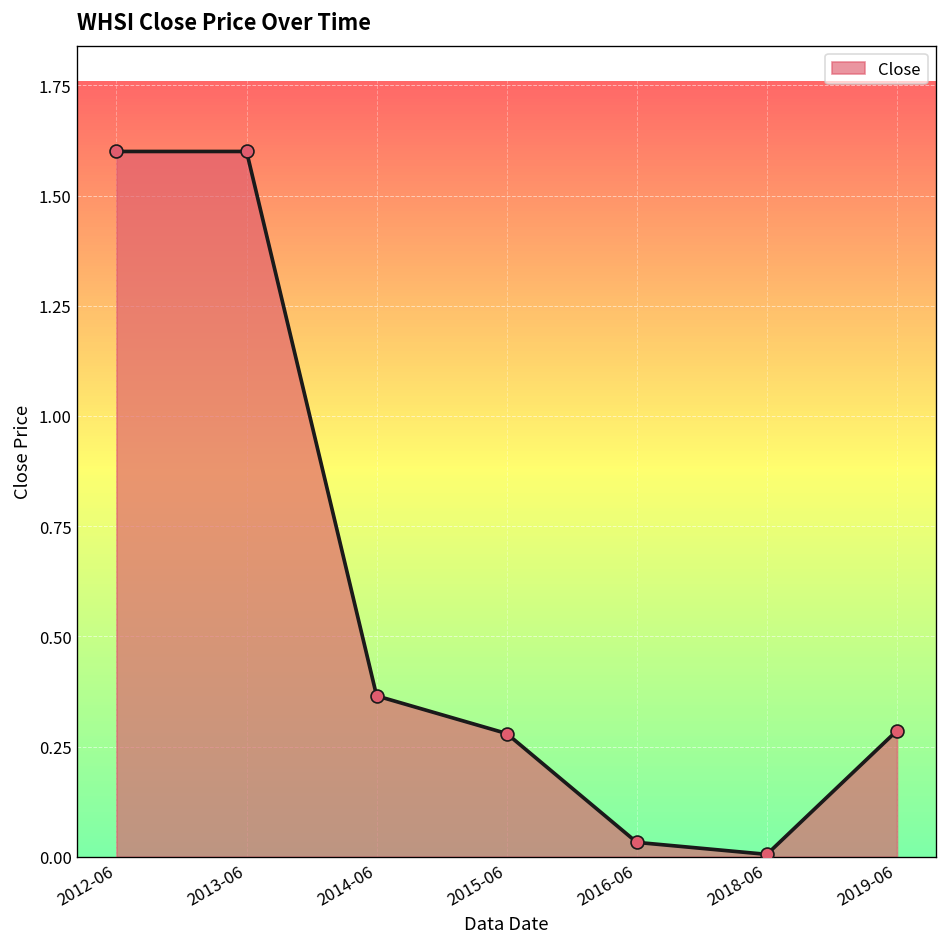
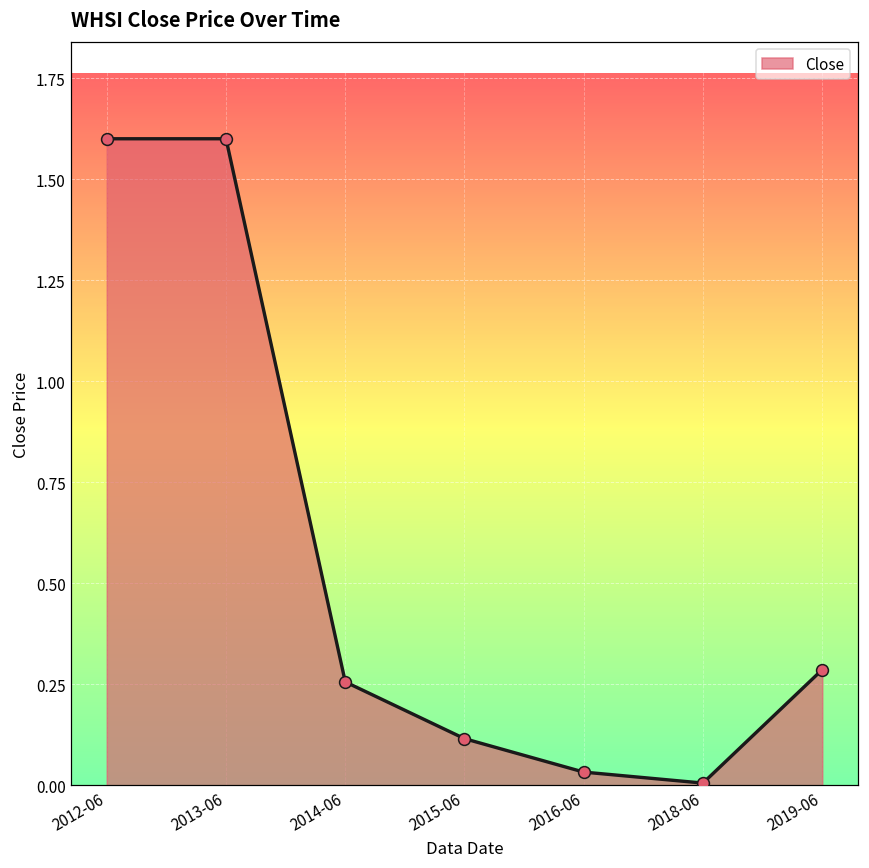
  {
    "2012-06": 1.60,
    "2013-06": 1.60,
-   "2014-06": 0.37,
-   "2015-06": 0.28,
+   "2014-06": 0.26,
+   "2015-06": 0.12,
    "2016-06": 0.03,
    "2018-06": 0.01,
    "2019-06": 0.29
  }
